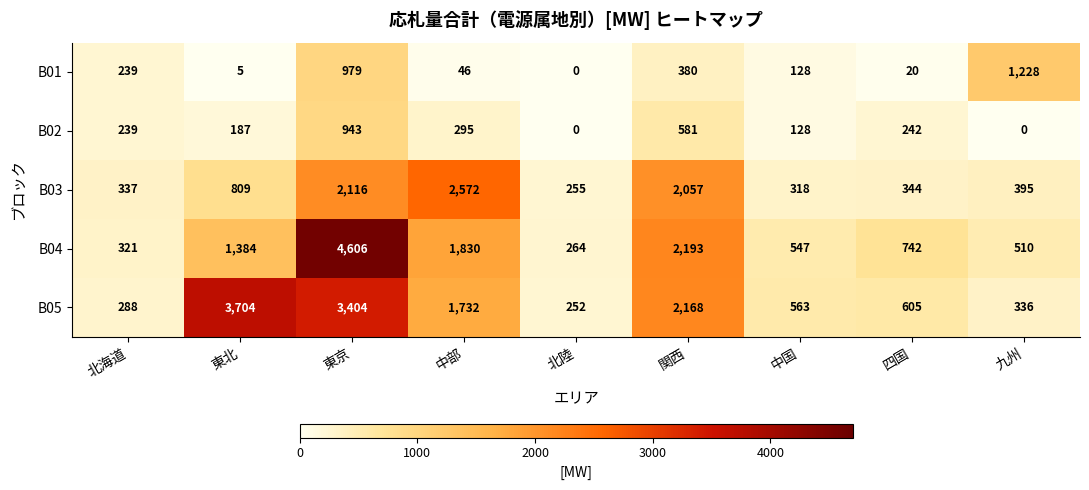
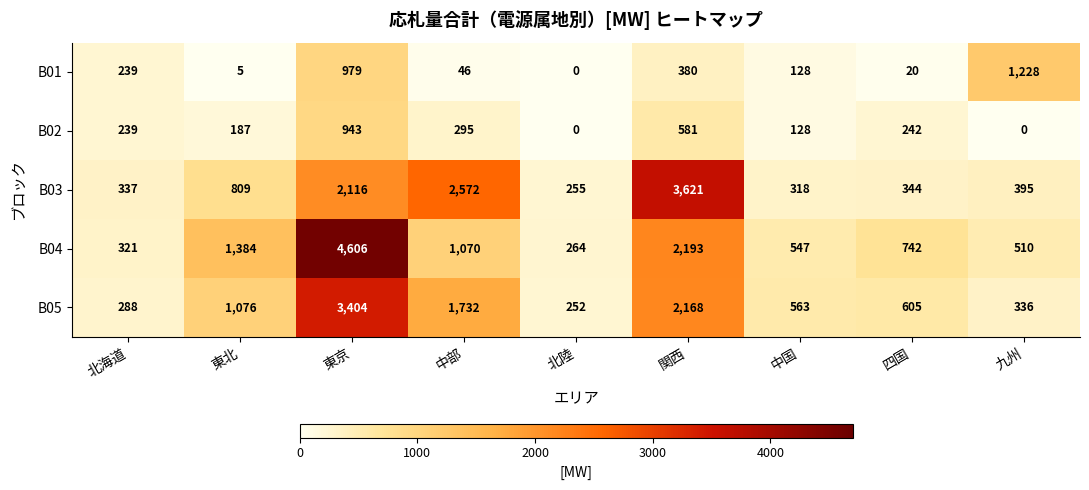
  {
    "B01": {
      "北海道": "239",
      "東北": "5",
      "東京": "979",
      "中部": "46",
      "北陸": "0",
      "関西": "380",
      "中国": "128",
      "四国": "20",
      "九州": "1,228"
    },
    "B02": {
      "北海道": "239",
      "東北": "187",
      "東京": "943",
      "中部": "295",
      "北陸": "0",
      "関西": "581",
      "中国": "128",
      "四国": "242",
      "九州": "0"
    },
    "B03": {
      "北海道": "337",
      "東北": "809",
      "東京": "2,116",
      "中部": "2,572",
      "北陸": "255",
-     "関西": "2,057",
+     "関西": "3,621",
      "中国": "318",
      "四国": "344",
      "九州": "395"
    },
    "B04": {
      "北海道": "321",
      "東北": "1,384",
      "東京": "4,606",
-     "中部": "1,830",
+     "中部": "1,070",
      "北陸": "264",
      "関西": "2,193",
      "中国": "547",
      "四国": "742",
      "九州": "510"
    },
    "B05": {
      "北海道": "288",
-     "東北": "3,704",
+     "東北": "1,076",
      "東京": "3,404",
      "中部": "1,732",
      "北陸": "252",
      "関西": "2,168",
      "中国": "563",
      "四国": "605",
      "九州": "336"
    }
  }
